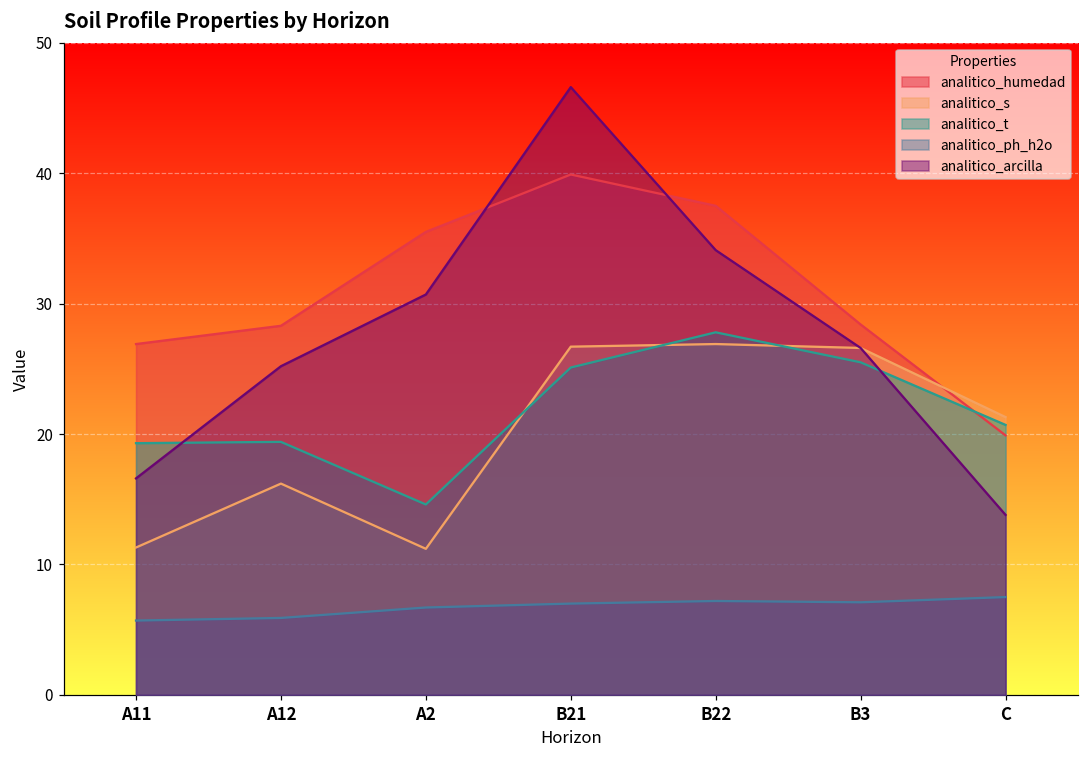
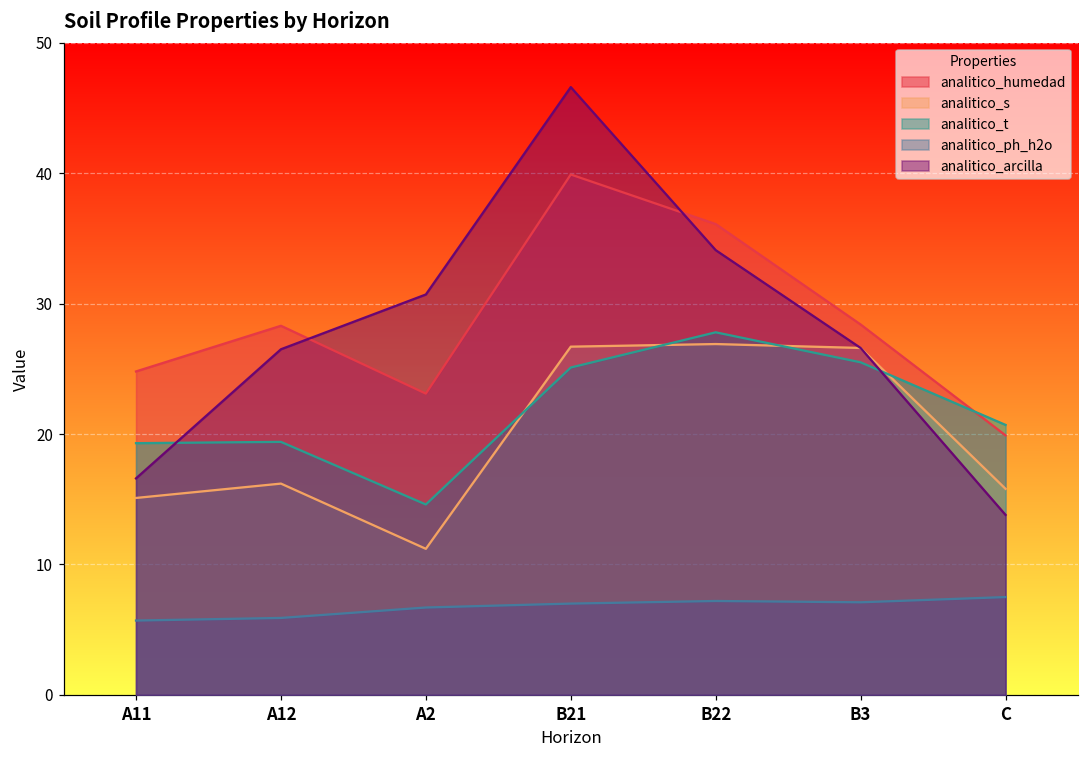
  {
    "analitico_humedad": {
-     "A11": 26.9,
+     "A11": 24.8,
      "A12": 28.3,
-     "A2": 35.5,
+     "A2": 23.1,
      "B21": 39.9,
-     "B22": 37.5,
+     "B22": 36.1,
      "B3": 28.4,
      "C": 19.9
    },
    "analitico_s": {
-     "A11": 11.3,
+     "A11": 15.1,
      "A12": 16.2,
      "A2": 11.2,
      "B21": 26.7,
      "B22": 26.9,
-     "C": 21.3
+     "C": 15.8
    },
    "analitico_arcilla": {
      "A11": 16.6,
-     "A12": 25.2,
+     "A12": 26.5,
      "A2": 30.7,
      "B21": 46.6,
      "B22": 34.1,
      "C": 13.8
    }
  }
